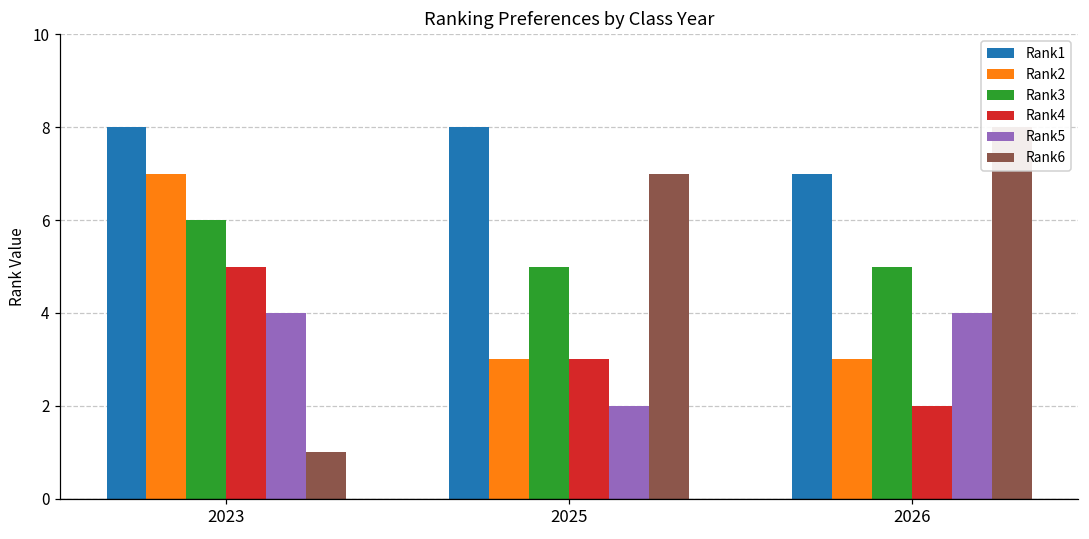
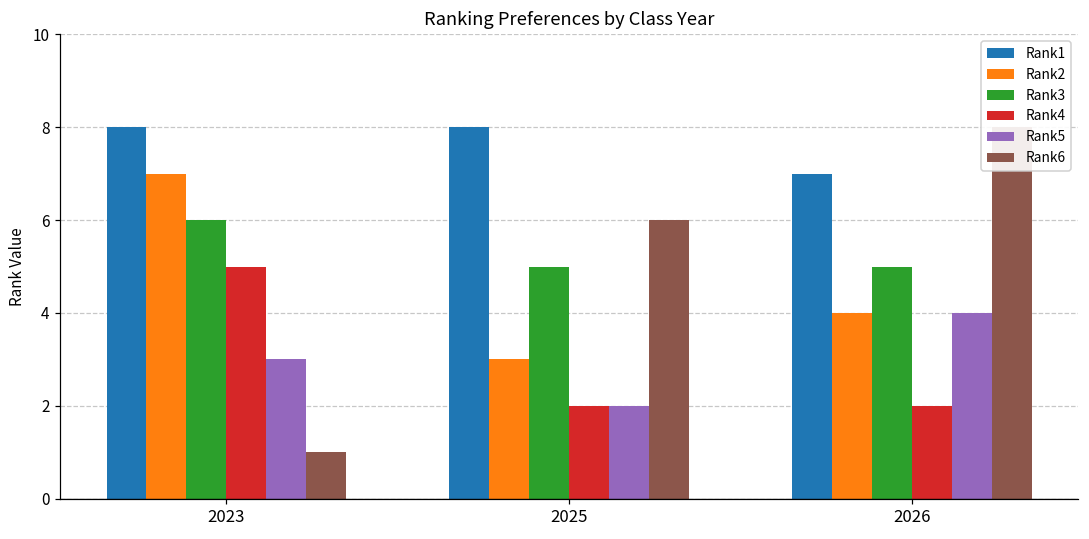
  {
    "Rank1": {
      "2023": 8,
      "2025": 8,
      "2026": 7
    },
    "Rank2": {
      "2023": 7,
      "2025": 3,
-     "2026": 3
+     "2026": 4
    },
    "Rank3": {
      "2023": 6,
      "2025": 5,
      "2026": 5
    },
    "Rank4": {
      "2023": 5,
-     "2025": 3,
+     "2025": 2,
      "2026": 2
    },
    "Rank5": {
-     "2023": 4,
+     "2023": 3,
      "2025": 2,
      "2026": 4
    },
    "Rank6": {
      "2023": 1,
-     "2025": 7
+     "2025": 6
    }
  }
